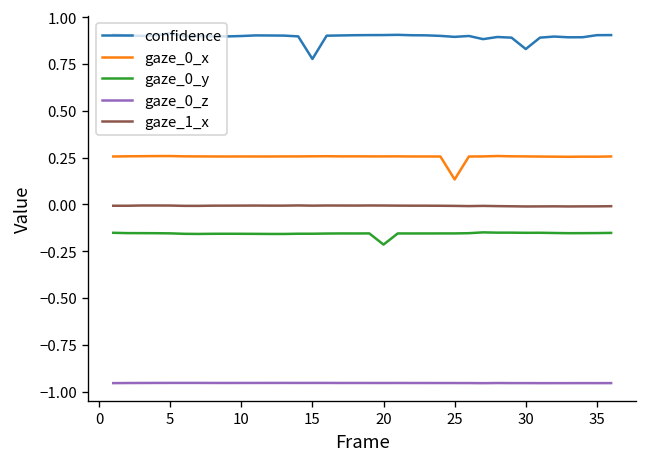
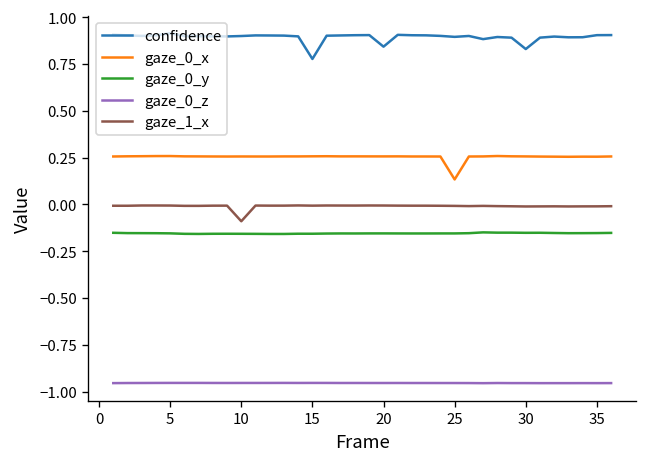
  {
    "confidence": {
      "10": 0.90,
      "15": 0.78,
-     "20": 0.90,
+     "20": 0.84,
      "25": 0.89,
      "30": 0.83,
      "35": 0.90
    },
    "gaze_0_x": {
      "5": 0.26,
      "10": 0.26,
      "15": 0.26,
      "20": 0.26,
      "25": 0.13,
      "30": 0.26,
      "35": 0.25
    },
    "gaze_0_y": {
      "5": -0.16,
      "10": -0.16,
      "15": -0.16,
-     "20": -0.21,
+     "20": -0.16,
      "25": -0.16,
      "30": -0.15,
      "35": -0.15
    },
    "gaze_0_z": {
      "5": -0.95,
      "10": -0.95,
      "15": -0.95,
      "20": -0.95,
      "25": -0.95,
      "30": -0.95,
      "35": -0.95
    },
    "gaze_1_x": {
      "5": -0.01,
-     "10": -0.01,
+     "10": -0.09,
      "15": -0.01,
      "20": -0.01,
      "25": -0.01,
      "30": -0.01,
      "35": -0.01
    }
  }
